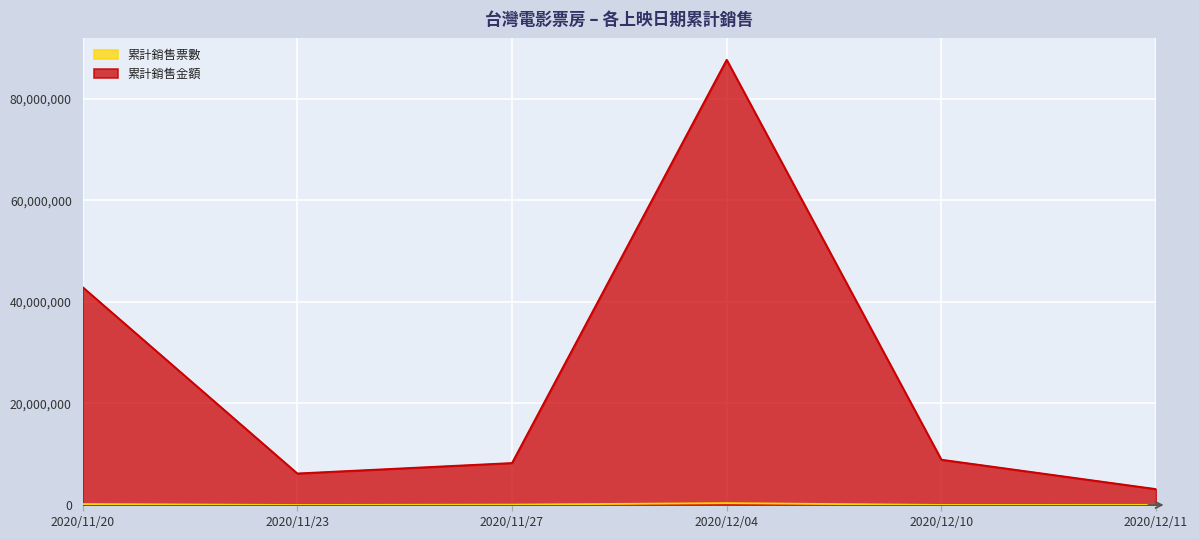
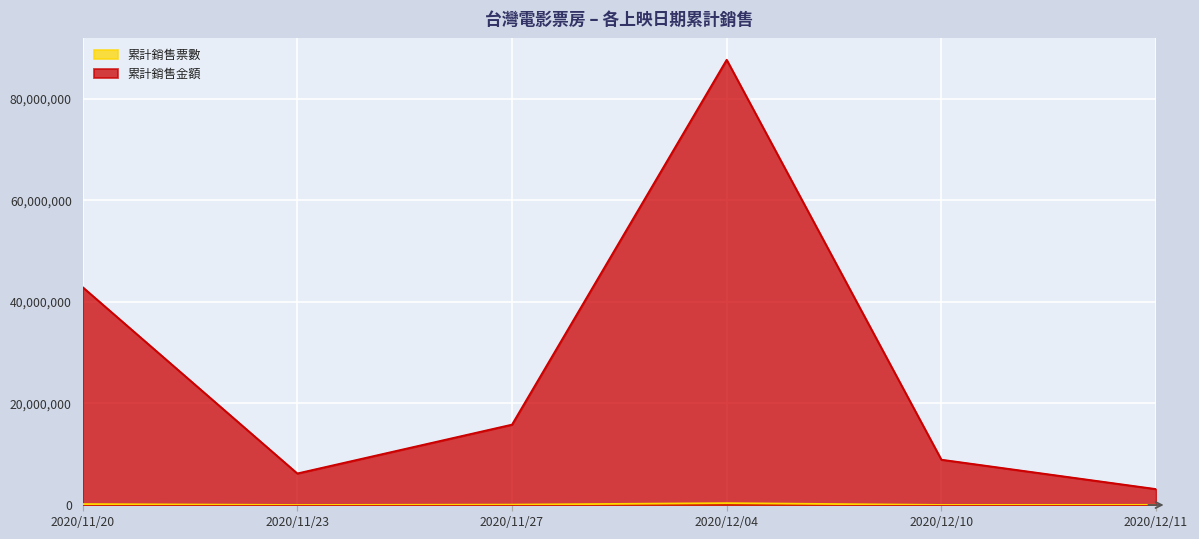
  {
    "累計銷售票數": {
      "2020/11/20": "0",
      "2020/11/23": "0",
      "2020/11/27": "0",
      "2020/12/04": "0",
      "2020/12/10": "0",
      "2020/12/11": "0"
    },
    "累計銷售金額": {
      "2020/11/20": "43,000,000",
      "2020/11/23": "6,000,000",
-     "2020/11/27": "8,000,000",
+     "2020/11/27": "16,000,000",
      "2020/12/04": "88,000,000",
      "2020/12/10": "9,000,000",
      "2020/12/11": "3,000,000"
    }
  }
